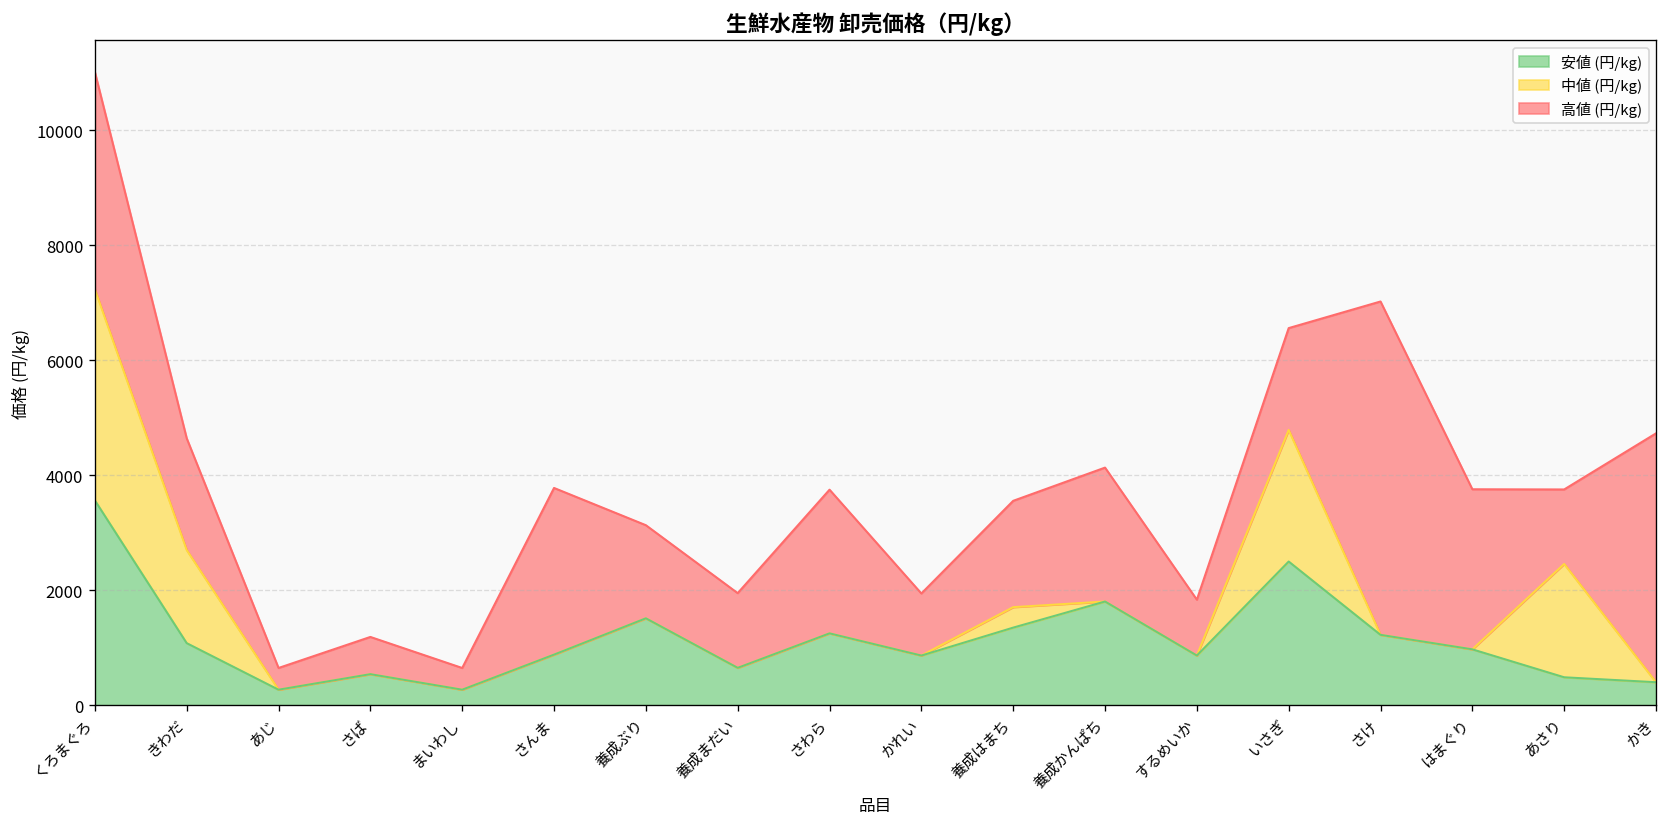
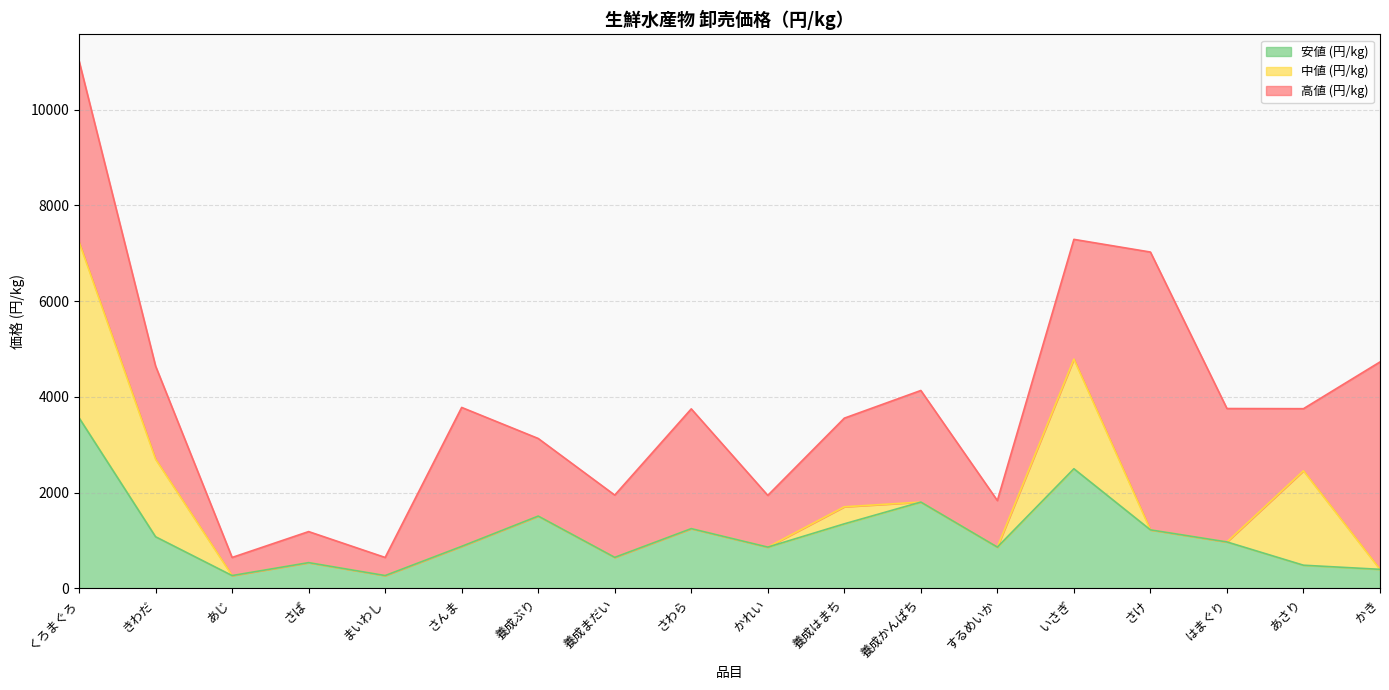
  {
    "安値 (円/kg)": {
      "くろまぐろ": 3600,
      "きわだ": 1100,
      "養成はまち": 1400,
      "いさぎ": 2500,
      "あさり": 500
    },
    "中値 (円/kg)": {
      "くろまぐろ": 3700,
      "きわだ": 1600,
      "養成はまち": 400,
      "いさぎ": 2300,
      "あさり": 2000
    },
    "高値 (円/kg)": {
      "くろまぐろ": 3800,
      "きわだ": 1900,
      "あじ": 400,
      "さば": 600,
      "まいわし": 400,
      "さんま": 2900,
      "養成ぶり": 1600,
      "養成まだい": 1300,
      "さわら": 2500,
      "かれい": 1100,
      "養成はまち": 1900,
      "養成かんぱち": 2300,
      "するめいか": 1000,
-     "いさぎ": 1800,
+     "いさぎ": 2500,
      "さけ": 5800,
      "はまぐり": 2800,
      "あさり": 1300,
      "かき": 4300
    }
  }
